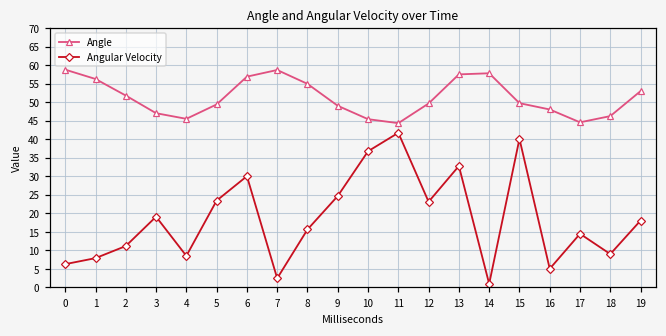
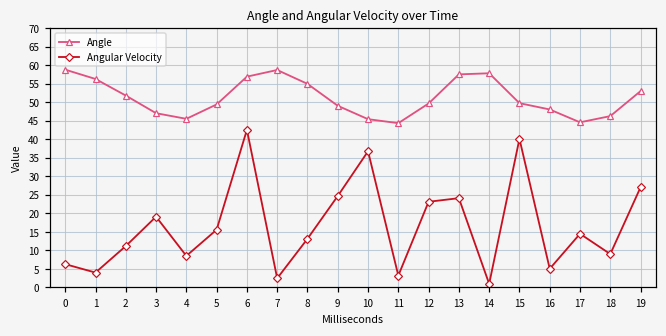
  {
    "Angle": {
      "0": 59,
      "1": 56,
      "2": 52,
      "3": 47,
      "4": 46,
      "5": 49,
      "6": 57,
      "7": 59,
      "8": 55,
      "9": 49,
      "10": 45,
      "11": 44,
      "12": 50,
      "13": 58,
      "14": 58,
      "15": 50,
      "16": 48,
      "17": 45,
      "18": 46,
      "19": 53
    },
    "Angular Velocity": {
      "0": 6,
-     "1": 8,
+     "1": 4,
      "2": 11,
      "3": 19,
      "4": 8,
-     "5": 23,
-     "6": 30,
+     "5": 16,
+     "6": 43,
      "7": 2,
-     "8": 16,
+     "8": 13,
      "9": 25,
      "10": 37,
-     "11": 42,
+     "11": 3,
      "12": 23,
-     "13": 33,
+     "13": 24,
      "14": 1,
      "15": 40,
      "16": 5,
      "17": 14,
      "18": 9,
-     "19": 18
+     "19": 27
    }
  }
